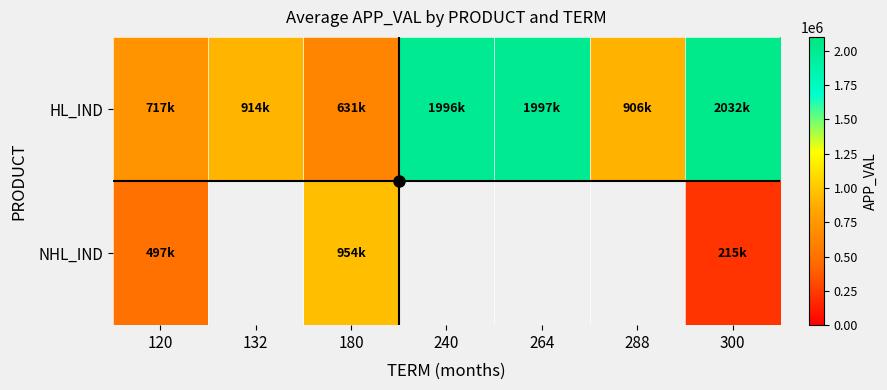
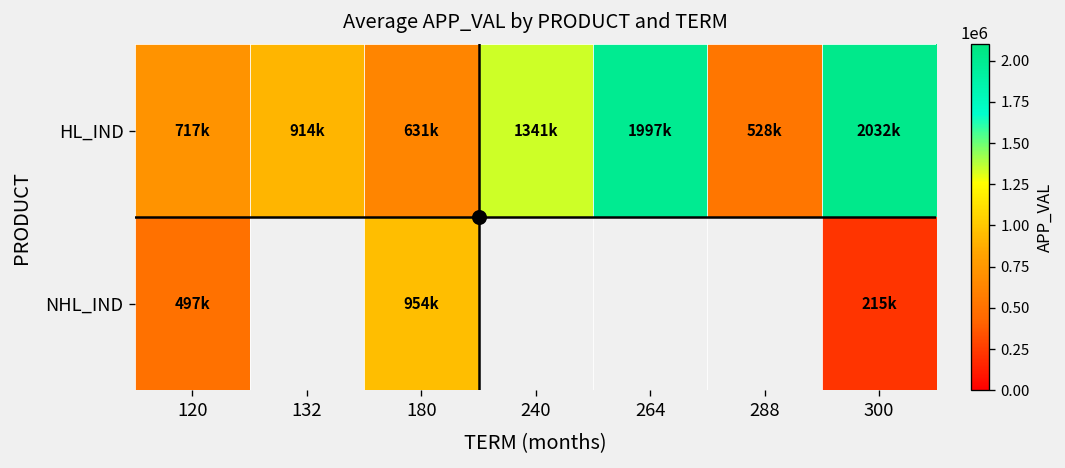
  {
    "HL_IND": {
      "120": "717k",
      "132": "914k",
      "180": "631k",
-     "240": "1996k",
+     "240": "1341k",
      "264": "1997k",
-     "288": "906k",
+     "288": "528k",
      "300": "2032k"
    },
    "NHL_IND": {
      "120": "497k",
      "180": "954k",
      "300": "215k"
    }
  }
